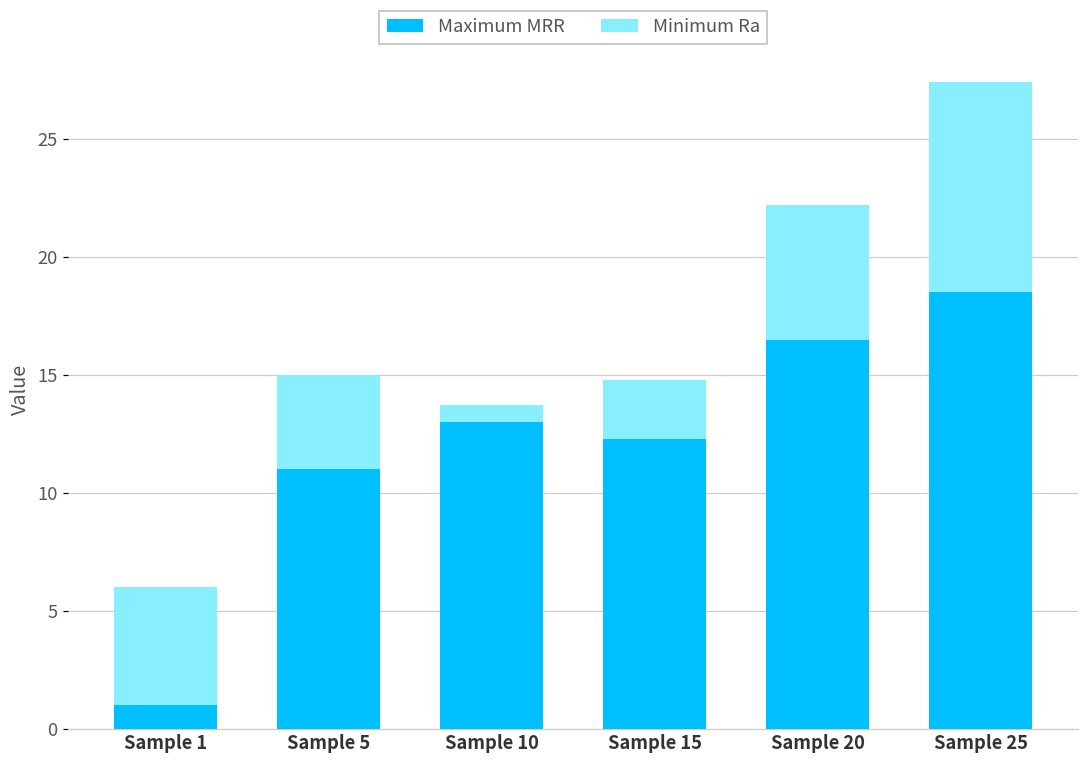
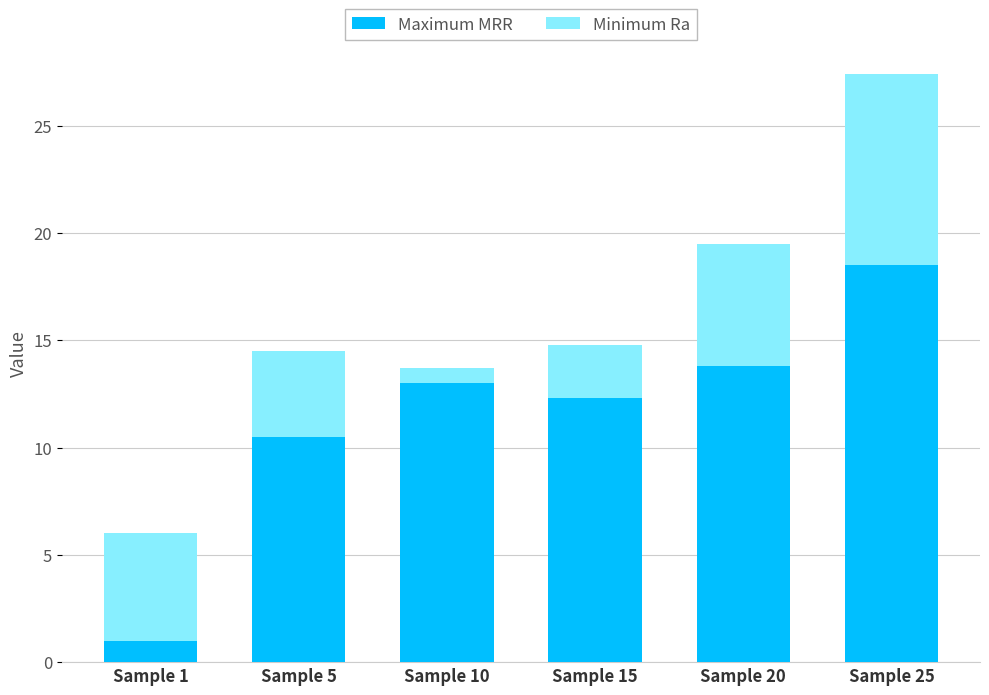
  {
    "Maximum MRR": {
      "Sample 1": 1.0,
-     "Sample 5": 11.0,
+     "Sample 5": 10.5,
      "Sample 10": 13.0,
      "Sample 15": 12.3,
-     "Sample 20": 16.5,
+     "Sample 20": 13.8,
      "Sample 25": 18.5
    },
    "Minimum Ra": {
      "Sample 1": 5.0,
      "Sample 5": 4.0,
      "Sample 10": 0.7,
      "Sample 15": 2.5,
      "Sample 20": 5.7,
      "Sample 25": 8.9
    }
  }
